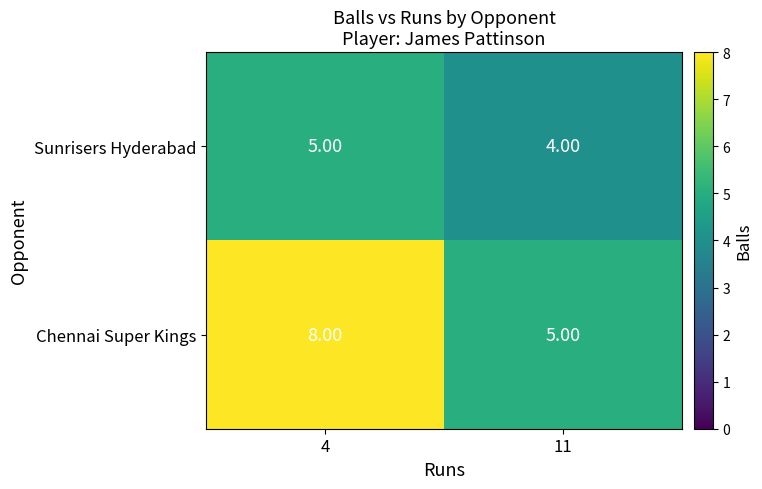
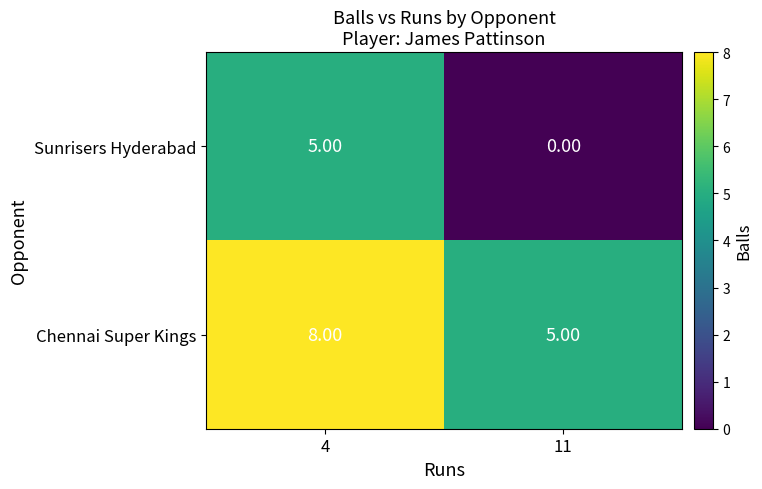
  {
    "Sunrisers Hyderabad": {
      "4": 5.00,
-     "11": 4.00
+     "11": 0.00
    },
    "Chennai Super Kings": {
      "4": 8.00,
      "11": 5.00
    }
  }
